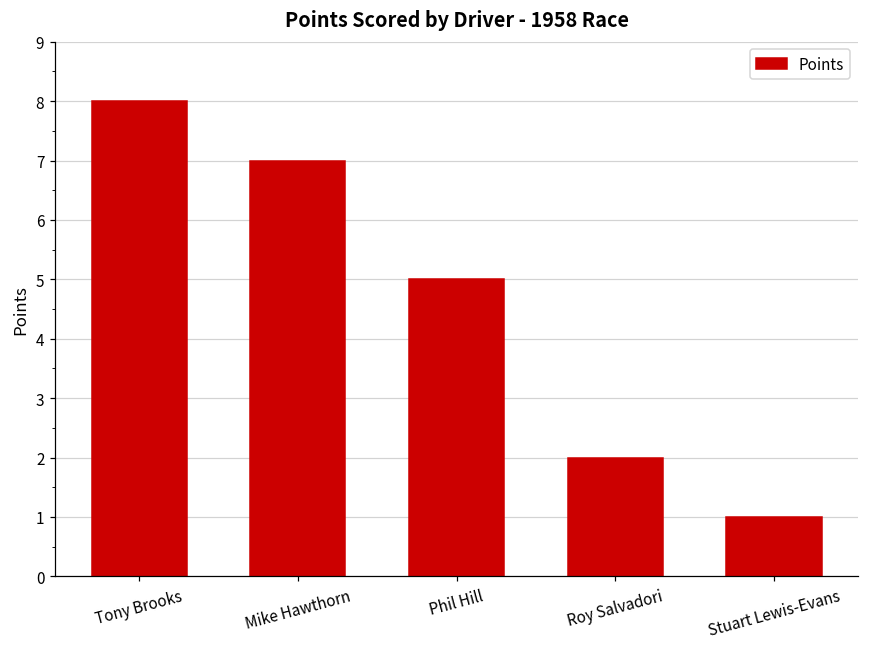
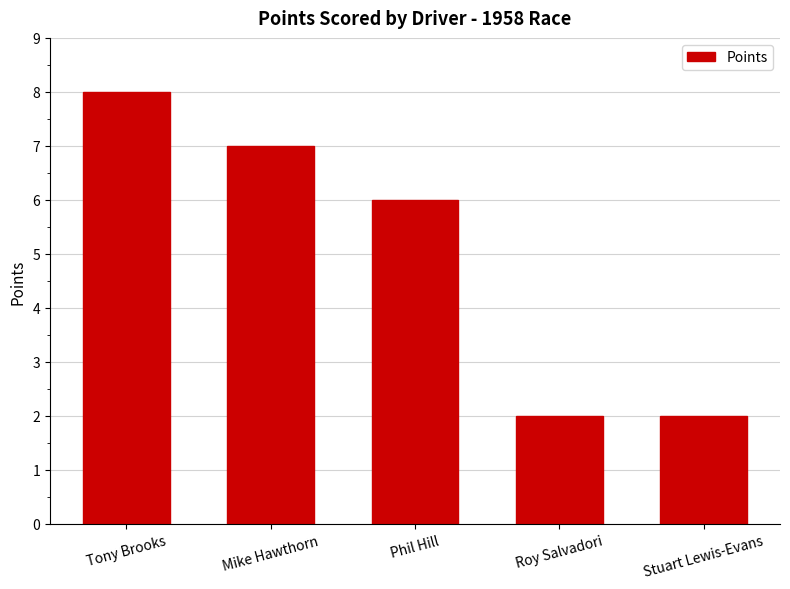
  {
    "Tony Brooks": 8,
    "Mike Hawthorn": 7,
-   "Phil Hill": 5,
+   "Phil Hill": 6,
    "Roy Salvadori": 2,
-   "Stuart Lewis-Evans": 1
+   "Stuart Lewis-Evans": 2
  }
